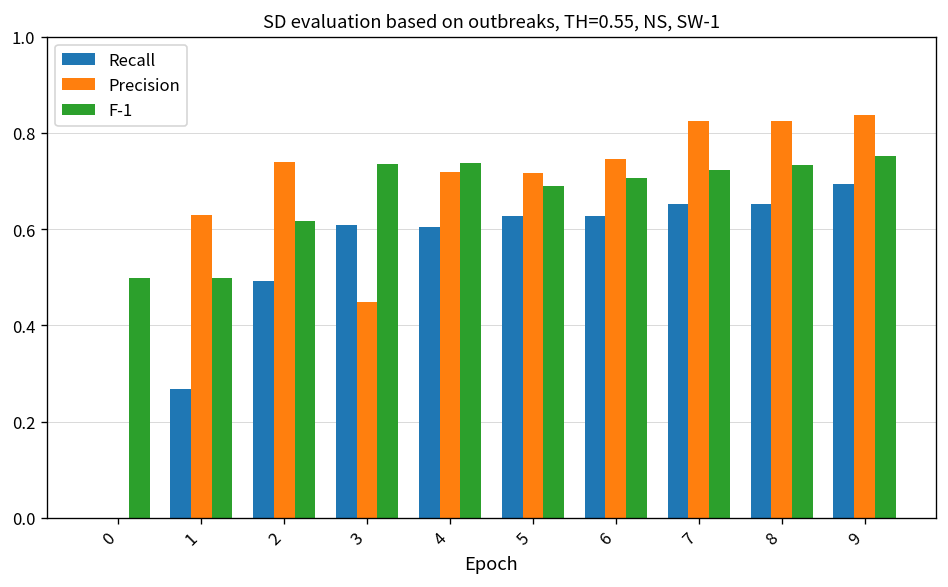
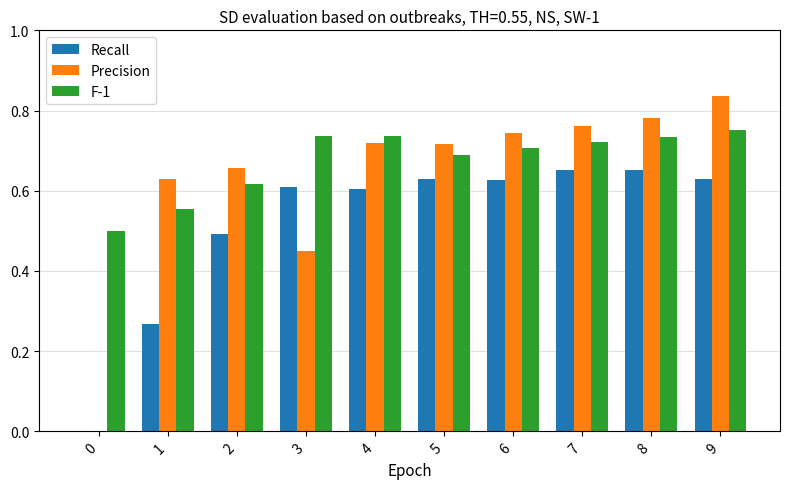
  {
    "Recall": {
      "0": 0.00,
      "1": 0.27,
      "2": 0.49,
      "3": 0.61,
      "4": 0.60,
      "5": 0.63,
      "6": 0.63,
      "7": 0.65,
      "8": 0.65,
-     "9": 0.69
+     "9": 0.63
    },
    "Precision": {
      "0": 0.00,
      "1": 0.63,
-     "2": 0.74,
+     "2": 0.66,
      "3": 0.45,
      "4": 0.72,
      "5": 0.72,
      "6": 0.75,
-     "7": 0.82,
-     "8": 0.82,
+     "7": 0.76,
+     "8": 0.78,
      "9": 0.84
    },
    "F-1": {
      "0": 0.50,
-     "1": 0.50,
+     "1": 0.55,
      "2": 0.62,
      "3": 0.74,
      "4": 0.74,
      "5": 0.69,
      "6": 0.71,
      "7": 0.72,
      "8": 0.73,
      "9": 0.75
    }
  }
